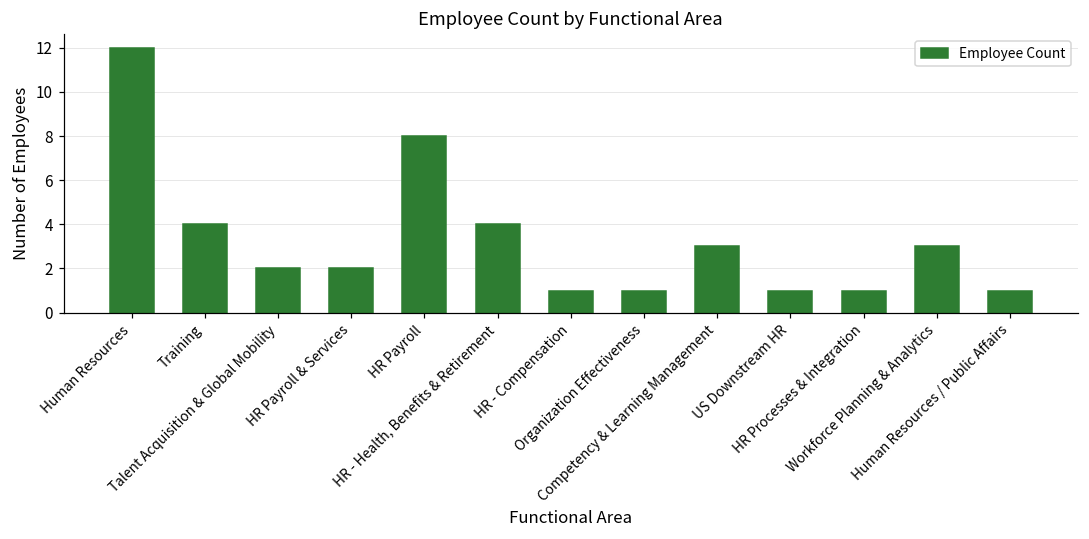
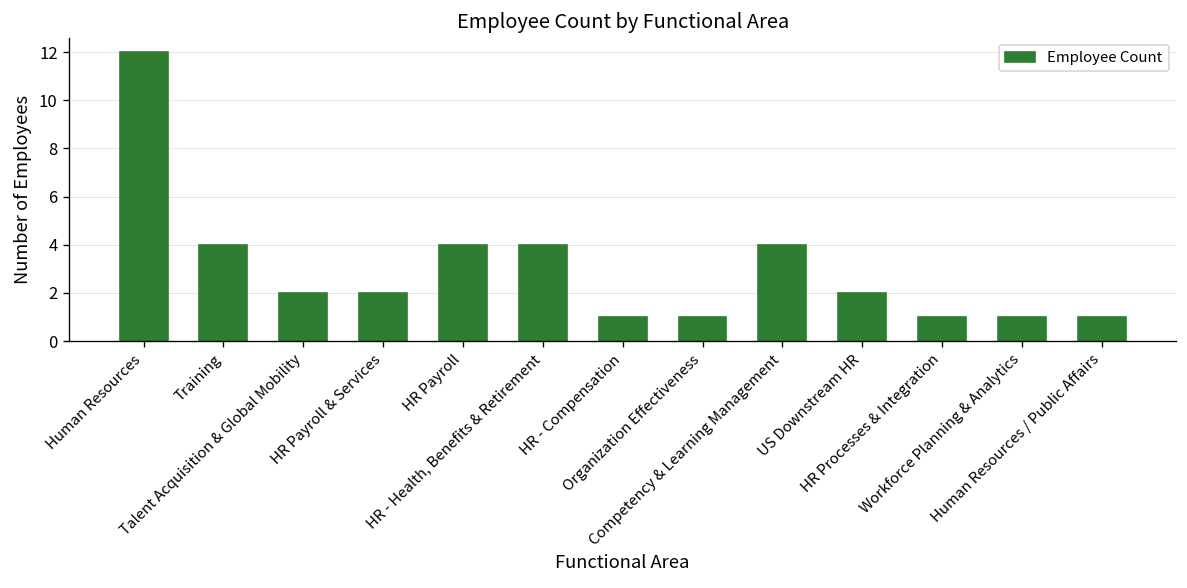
  {
    "Human Resources": 12,
    "Training": 4,
    "Talent Acquisition & Global Mobility": 2,
    "HR Payroll & Services": 2,
-   "HR Payroll": 8,
+   "HR Payroll": 4,
    "HR - Health, Benefits & Retirement": 4,
    "HR - Compensation": 1,
    "Organization Effectiveness": 1,
-   "Competency & Learning Management": 3,
-   "US Downstream HR": 1,
+   "Competency & Learning Management": 4,
+   "US Downstream HR": 2,
    "HR Processes & Integration": 1,
-   "Workforce Planning & Analytics": 3,
+   "Workforce Planning & Analytics": 1,
    "Human Resources / Public Affairs": 1
  }
